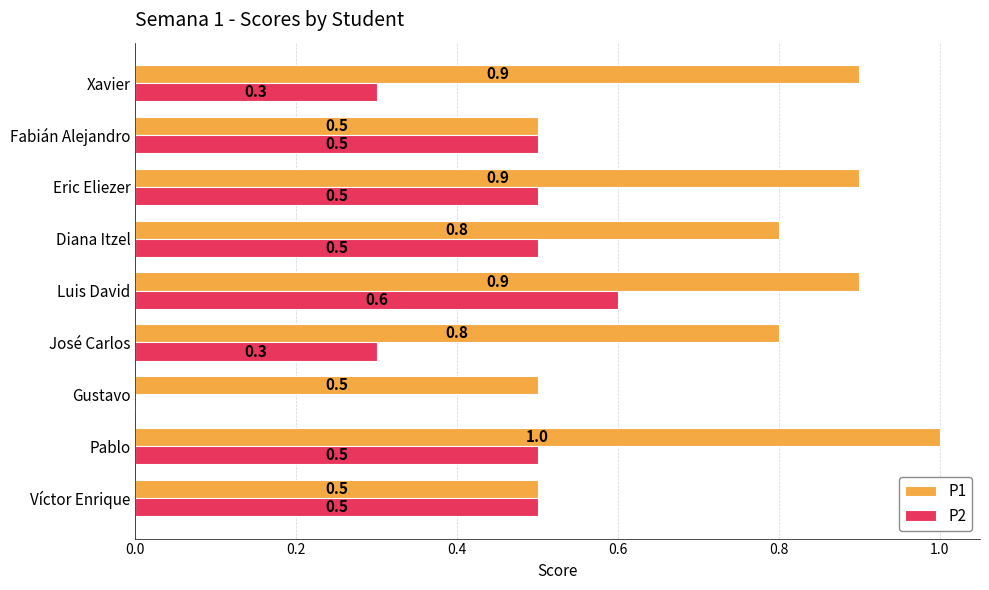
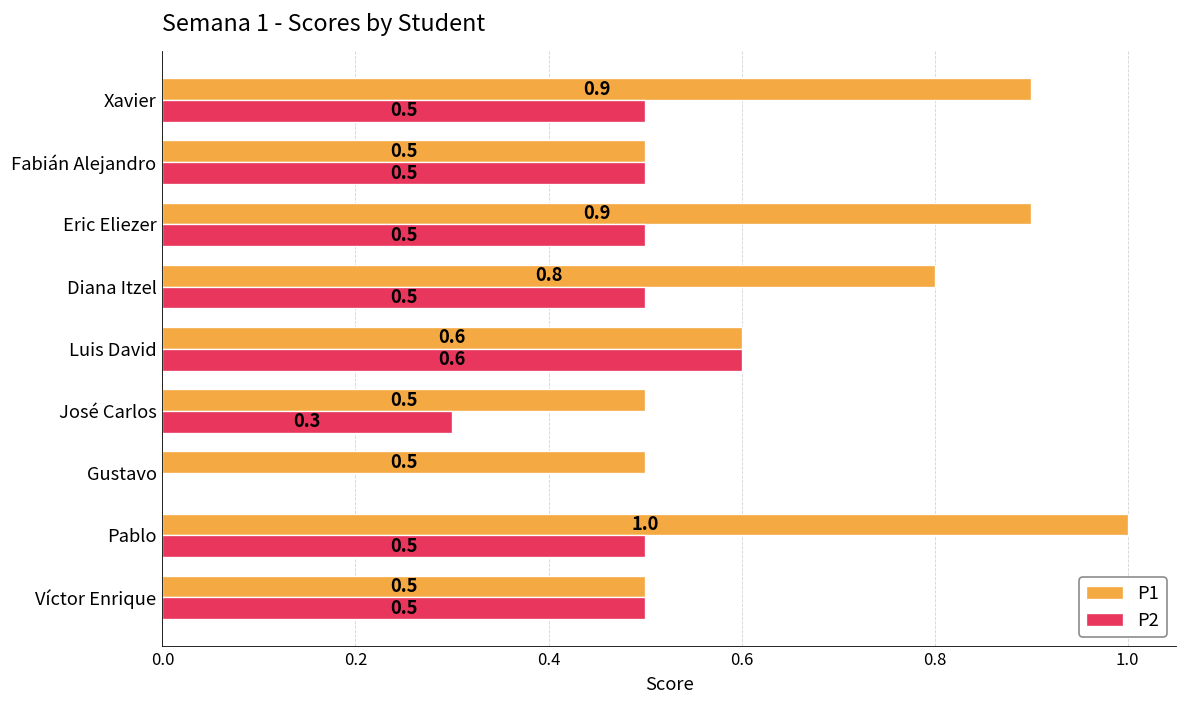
  {
    "P1": {
      "Xavier": 0.9,
      "Fabián Alejandro": 0.5,
      "Eric Eliezer": 0.9,
      "Diana Itzel": 0.8,
-     "Luis David": 0.9,
-     "José Carlos": 0.8,
+     "Luis David": 0.6,
+     "José Carlos": 0.5,
      "Gustavo": 0.5,
      "Pablo": 1.0,
      "Víctor Enrique": 0.5
    },
    "P2": {
-     "Xavier": 0.3,
+     "Xavier": 0.5,
      "Fabián Alejandro": 0.5,
      "Eric Eliezer": 0.5,
      "Diana Itzel": 0.5,
      "Luis David": 0.6,
      "José Carlos": 0.3,
      "Pablo": 0.5,
      "Víctor Enrique": 0.5
    }
  }
